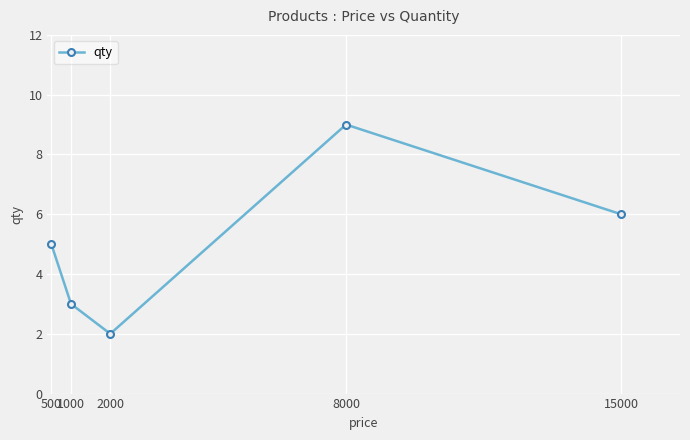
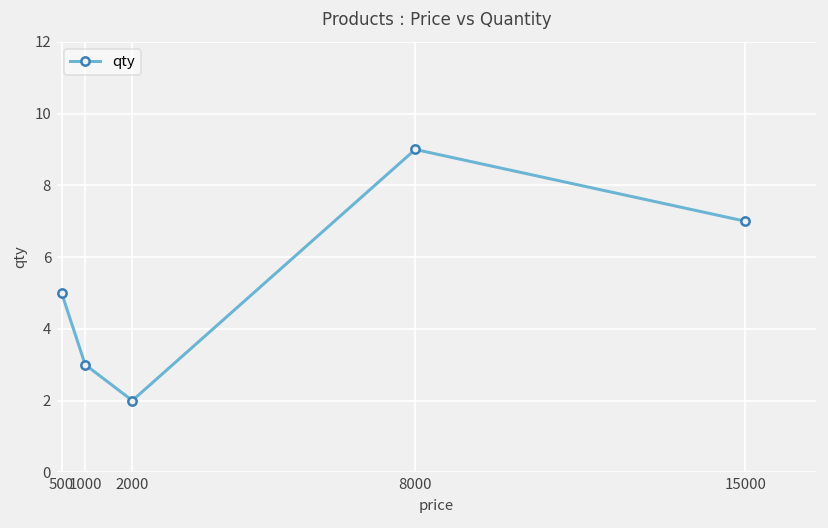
  {
    "2000": 2,
    "8000": 9,
-   "15000": 6
+   "15000": 7
  }
